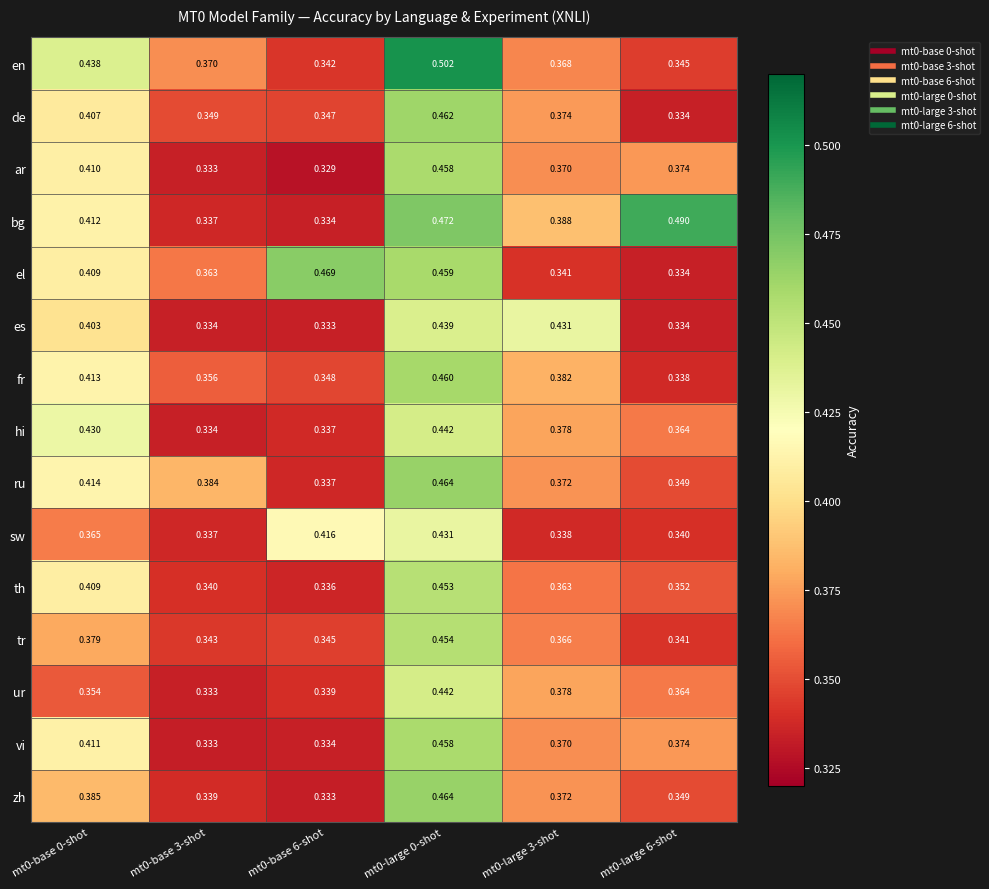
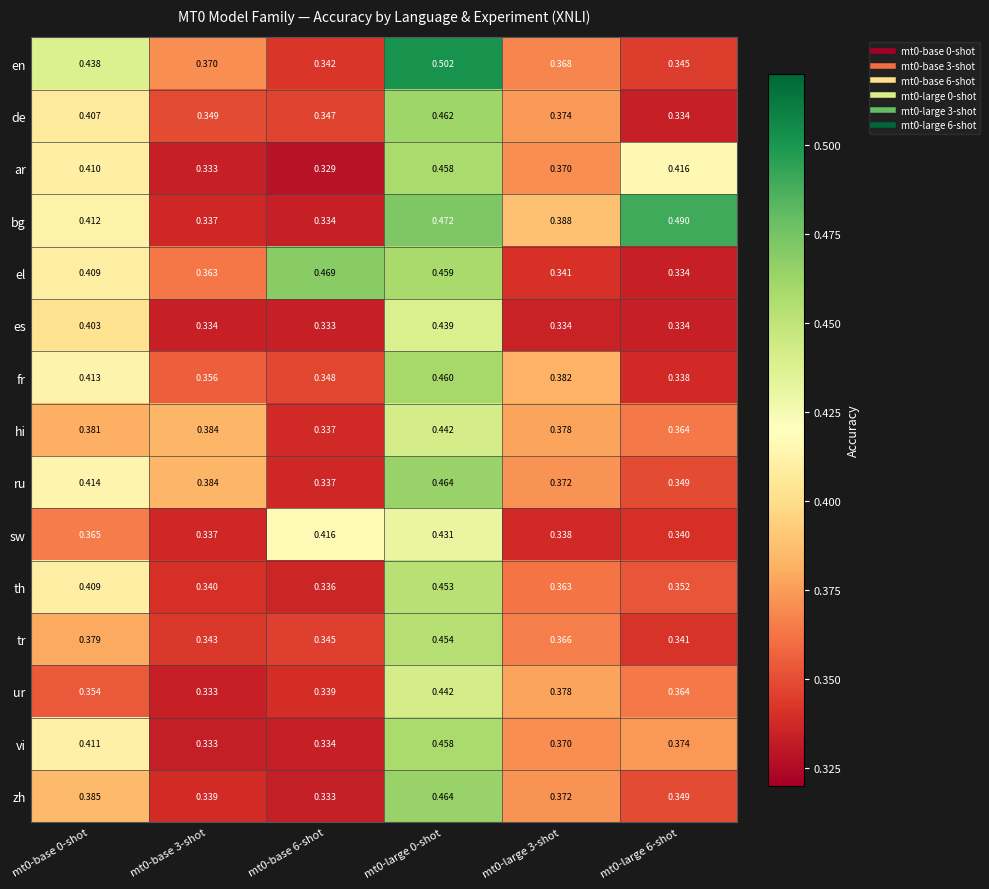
  {
    "en": {
      "mt0-base 0-shot": 0.438,
      "mt0-base 3-shot": 0.370,
      "mt0-base 6-shot": 0.342,
      "mt0-large 0-shot": 0.502,
      "mt0-large 3-shot": 0.368,
      "mt0-large 6-shot": 0.345
    },
    "de": {
      "mt0-base 0-shot": 0.407,
      "mt0-base 3-shot": 0.349,
      "mt0-base 6-shot": 0.347,
      "mt0-large 0-shot": 0.462,
      "mt0-large 3-shot": 0.374,
      "mt0-large 6-shot": 0.334
    },
    "ar": {
      "mt0-base 0-shot": 0.410,
      "mt0-base 3-shot": 0.333,
      "mt0-base 6-shot": 0.329,
      "mt0-large 0-shot": 0.458,
      "mt0-large 3-shot": 0.370,
-     "mt0-large 6-shot": 0.374
+     "mt0-large 6-shot": 0.416
    },
    "bg": {
      "mt0-base 0-shot": 0.412,
      "mt0-base 3-shot": 0.337,
      "mt0-base 6-shot": 0.334,
      "mt0-large 0-shot": 0.472,
      "mt0-large 3-shot": 0.388,
      "mt0-large 6-shot": 0.490
    },
    "el": {
      "mt0-base 0-shot": 0.409,
      "mt0-base 3-shot": 0.363,
      "mt0-base 6-shot": 0.469,
      "mt0-large 0-shot": 0.459,
      "mt0-large 3-shot": 0.341,
      "mt0-large 6-shot": 0.334
    },
    "es": {
      "mt0-base 0-shot": 0.403,
      "mt0-base 3-shot": 0.334,
      "mt0-base 6-shot": 0.333,
      "mt0-large 0-shot": 0.439,
-     "mt0-large 3-shot": 0.431,
+     "mt0-large 3-shot": 0.334,
      "mt0-large 6-shot": 0.334
    },
    "fr": {
      "mt0-base 0-shot": 0.413,
      "mt0-base 3-shot": 0.356,
      "mt0-base 6-shot": 0.348,
      "mt0-large 0-shot": 0.460,
      "mt0-large 3-shot": 0.382,
      "mt0-large 6-shot": 0.338
    },
    "hi": {
-     "mt0-base 0-shot": 0.430,
-     "mt0-base 3-shot": 0.334,
+     "mt0-base 0-shot": 0.381,
+     "mt0-base 3-shot": 0.384,
      "mt0-base 6-shot": 0.337,
      "mt0-large 0-shot": 0.442,
      "mt0-large 3-shot": 0.378,
      "mt0-large 6-shot": 0.364
    },
    "ru": {
      "mt0-base 0-shot": 0.414,
      "mt0-base 3-shot": 0.384,
      "mt0-base 6-shot": 0.337,
      "mt0-large 0-shot": 0.464,
      "mt0-large 3-shot": 0.372,
      "mt0-large 6-shot": 0.349
    },
    "sw": {
      "mt0-base 0-shot": 0.365,
      "mt0-base 3-shot": 0.337,
      "mt0-base 6-shot": 0.416,
      "mt0-large 0-shot": 0.431,
      "mt0-large 3-shot": 0.338,
      "mt0-large 6-shot": 0.340
    },
    "th": {
      "mt0-base 0-shot": 0.409,
      "mt0-base 3-shot": 0.340,
      "mt0-base 6-shot": 0.336,
      "mt0-large 0-shot": 0.453,
      "mt0-large 3-shot": 0.363,
      "mt0-large 6-shot": 0.352
    },
    "tr": {
      "mt0-base 0-shot": 0.379,
      "mt0-base 3-shot": 0.343,
      "mt0-base 6-shot": 0.345,
      "mt0-large 0-shot": 0.454,
      "mt0-large 3-shot": 0.366,
      "mt0-large 6-shot": 0.341
    },
    "ur": {
      "mt0-base 0-shot": 0.354,
      "mt0-base 3-shot": 0.333,
      "mt0-base 6-shot": 0.339,
      "mt0-large 0-shot": 0.442,
      "mt0-large 3-shot": 0.378,
      "mt0-large 6-shot": 0.364
    },
    "vi": {
      "mt0-base 0-shot": 0.411,
      "mt0-base 3-shot": 0.333,
      "mt0-base 6-shot": 0.334,
      "mt0-large 0-shot": 0.458,
      "mt0-large 3-shot": 0.370,
      "mt0-large 6-shot": 0.374
    },
    "zh": {
      "mt0-base 0-shot": 0.385,
      "mt0-base 3-shot": 0.339,
      "mt0-base 6-shot": 0.333,
      "mt0-large 0-shot": 0.464,
      "mt0-large 3-shot": 0.372,
      "mt0-large 6-shot": 0.349
    }
  }
